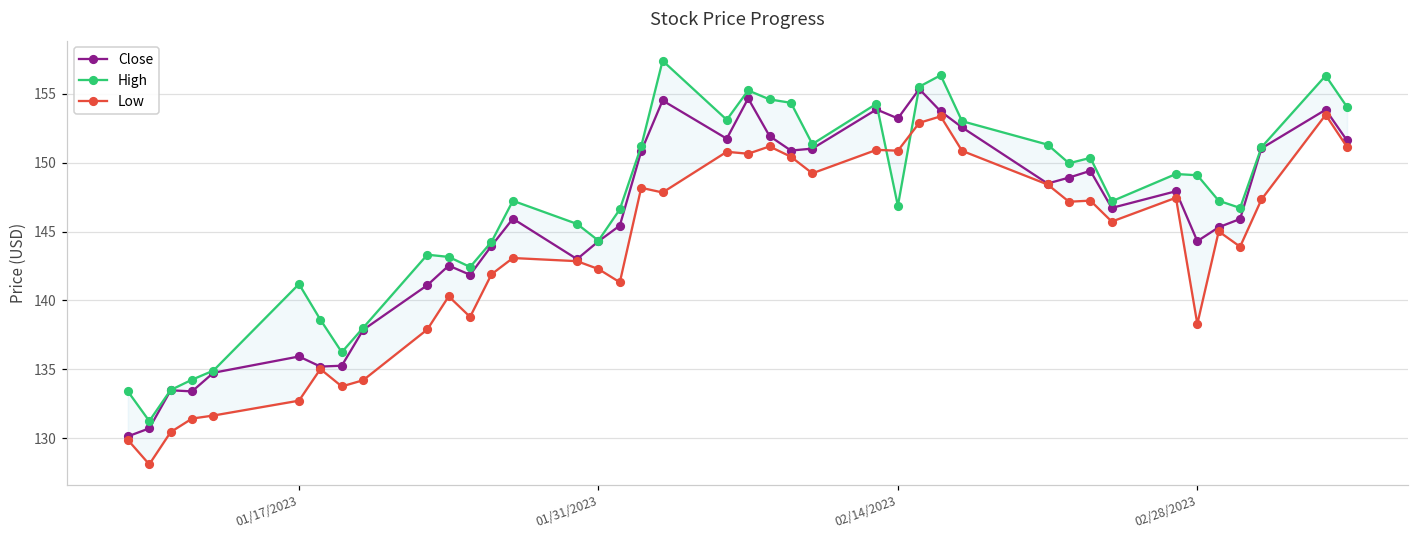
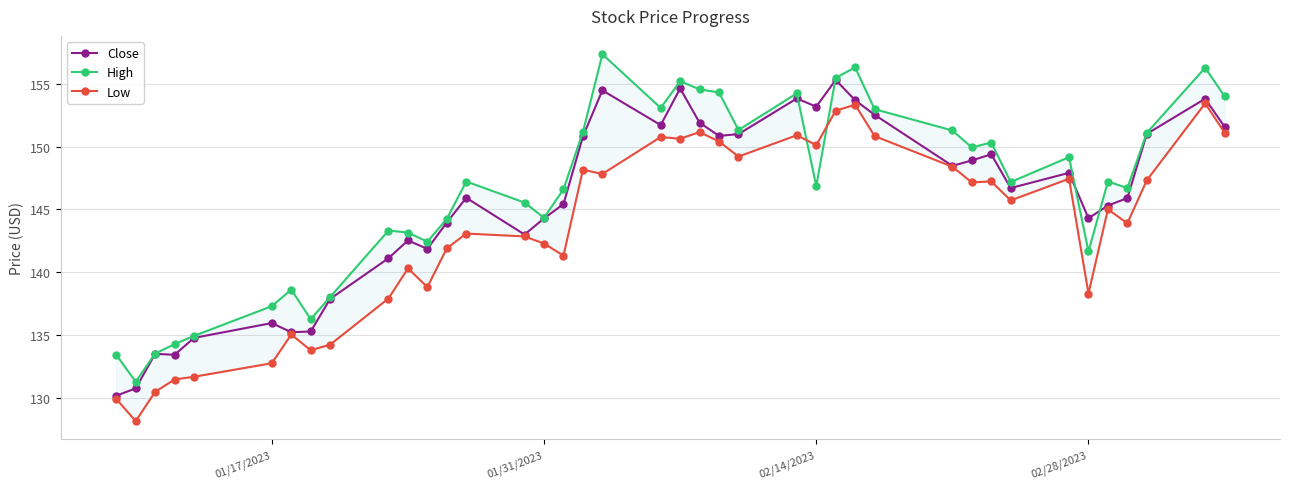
  {
    "Close": {
      "01/17/2023": 135.9,
      "02/14/2023": 153.2,
      "02/28/2023": 144.3
    },
    "High": {
-     "01/17/2023": 141.2,
+     "01/17/2023": 137.3,
      "02/14/2023": 146.9,
-     "02/28/2023": 149.1
+     "02/28/2023": 141.7
    },
    "Low": {
      "01/17/2023": 132.7,
      "01/31/2023": 142.3,
-     "02/14/2023": 150.9,
+     "02/14/2023": 150.1,
      "02/28/2023": 138.3
    }
  }
